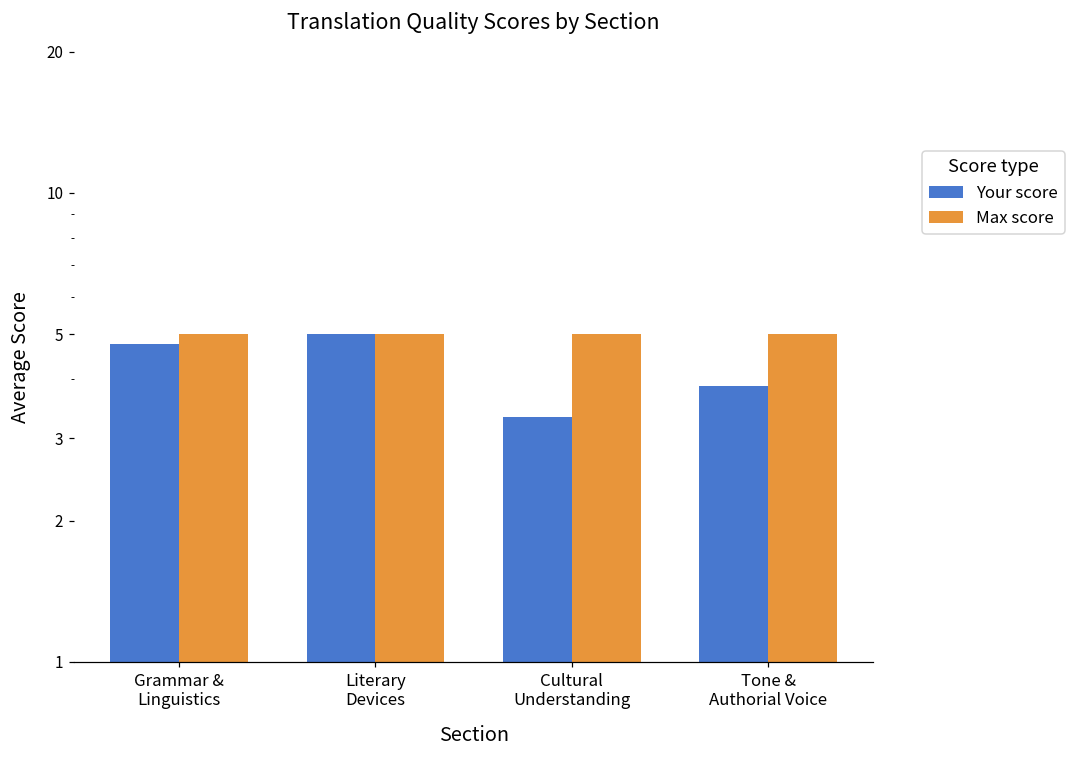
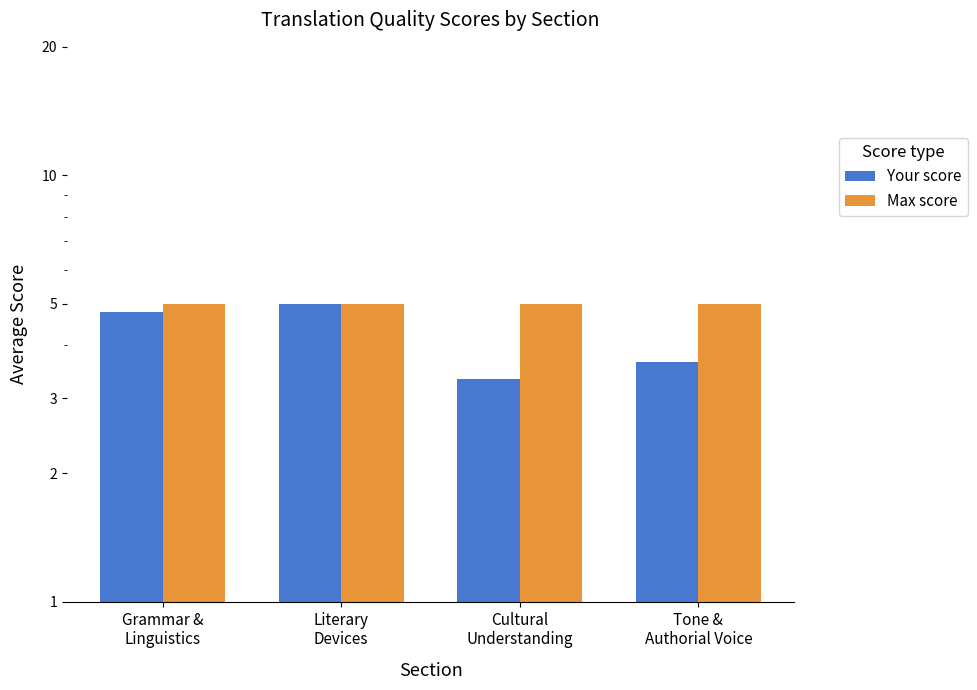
  {
    "Your score": {
      "Grammar & Linguistics": 4.8,
      "Literary Devices": 5.0,
      "Cultural Understanding": 3.3,
-     "Tone & Authorial Voice": 3.9
+     "Tone & Authorial Voice": 3.6
    },
    "Max score": {
      "Grammar & Linguistics": 5.0,
      "Literary Devices": 5.0,
      "Cultural Understanding": 5.0,
      "Tone & Authorial Voice": 5.0
    }
  }
